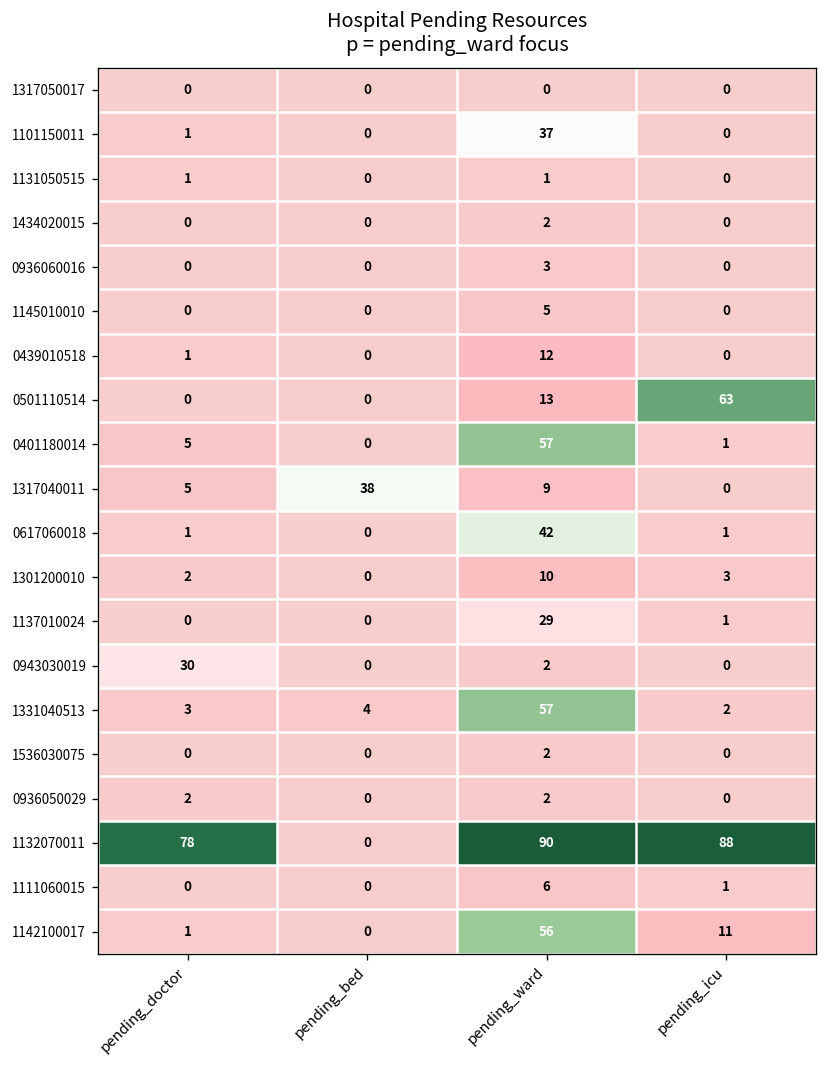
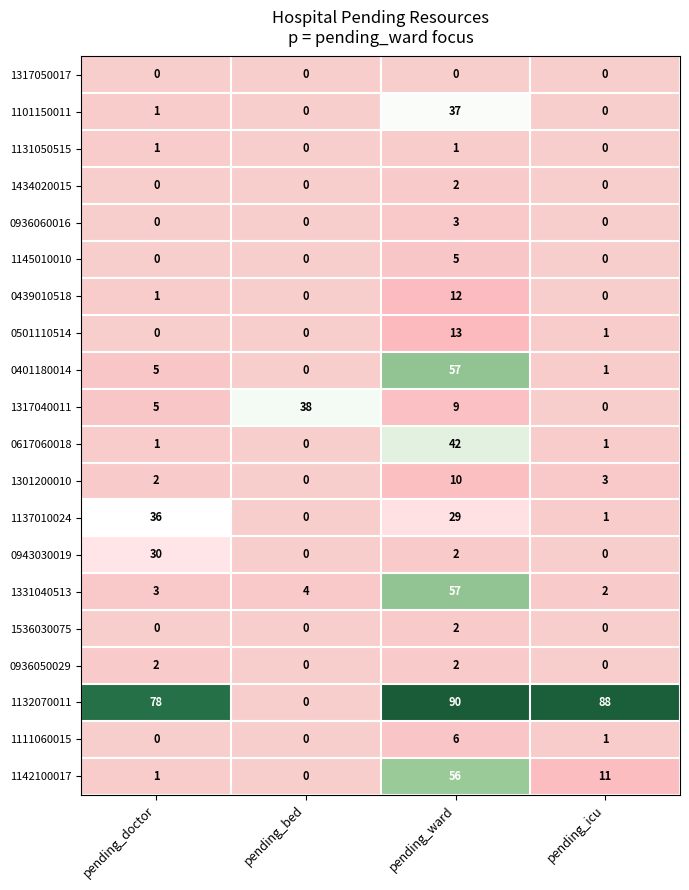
  {
    "1317050017": {
      "pending_doctor": 0,
      "pending_bed": 0,
      "pending_ward": 0,
      "pending_icu": 0
    },
    "1101150011": {
      "pending_doctor": 1,
      "pending_bed": 0,
      "pending_ward": 37,
      "pending_icu": 0
    },
    "1131050515": {
      "pending_doctor": 1,
      "pending_bed": 0,
      "pending_ward": 1,
      "pending_icu": 0
    },
    "1434020015": {
      "pending_doctor": 0,
      "pending_bed": 0,
      "pending_ward": 2,
      "pending_icu": 0
    },
    "0936060016": {
      "pending_doctor": 0,
      "pending_bed": 0,
      "pending_ward": 3,
      "pending_icu": 0
    },
    "1145010010": {
      "pending_doctor": 0,
      "pending_bed": 0,
      "pending_ward": 5,
      "pending_icu": 0
    },
    "0439010518": {
      "pending_doctor": 1,
      "pending_bed": 0,
      "pending_ward": 12,
      "pending_icu": 0
    },
    "0501110514": {
      "pending_doctor": 0,
      "pending_bed": 0,
      "pending_ward": 13,
-     "pending_icu": 63
+     "pending_icu": 1
    },
    "0401180014": {
      "pending_doctor": 5,
      "pending_bed": 0,
      "pending_ward": 57,
      "pending_icu": 1
    },
    "1317040011": {
      "pending_doctor": 5,
      "pending_bed": 38,
      "pending_ward": 9,
      "pending_icu": 0
    },
    "0617060018": {
      "pending_doctor": 1,
      "pending_bed": 0,
      "pending_ward": 42,
      "pending_icu": 1
    },
    "1301200010": {
      "pending_doctor": 2,
      "pending_bed": 0,
      "pending_ward": 10,
      "pending_icu": 3
    },
    "1137010024": {
-     "pending_doctor": 0,
+     "pending_doctor": 36,
      "pending_bed": 0,
      "pending_ward": 29,
      "pending_icu": 1
    },
    "0943030019": {
      "pending_doctor": 30,
      "pending_bed": 0,
      "pending_ward": 2,
      "pending_icu": 0
    },
    "1331040513": {
      "pending_doctor": 3,
      "pending_bed": 4,
      "pending_ward": 57,
      "pending_icu": 2
    },
    "1536030075": {
      "pending_doctor": 0,
      "pending_bed": 0,
      "pending_ward": 2,
      "pending_icu": 0
    },
    "0936050029": {
      "pending_doctor": 2,
      "pending_bed": 0,
      "pending_ward": 2,
      "pending_icu": 0
    },
    "1132070011": {
      "pending_doctor": 78,
      "pending_bed": 0,
      "pending_ward": 90,
      "pending_icu": 88
    },
    "1111060015": {
      "pending_doctor": 0,
      "pending_bed": 0,
      "pending_ward": 6,
      "pending_icu": 1
    },
    "1142100017": {
      "pending_doctor": 1,
      "pending_bed": 0,
      "pending_ward": 56,
      "pending_icu": 11
    }
  }
